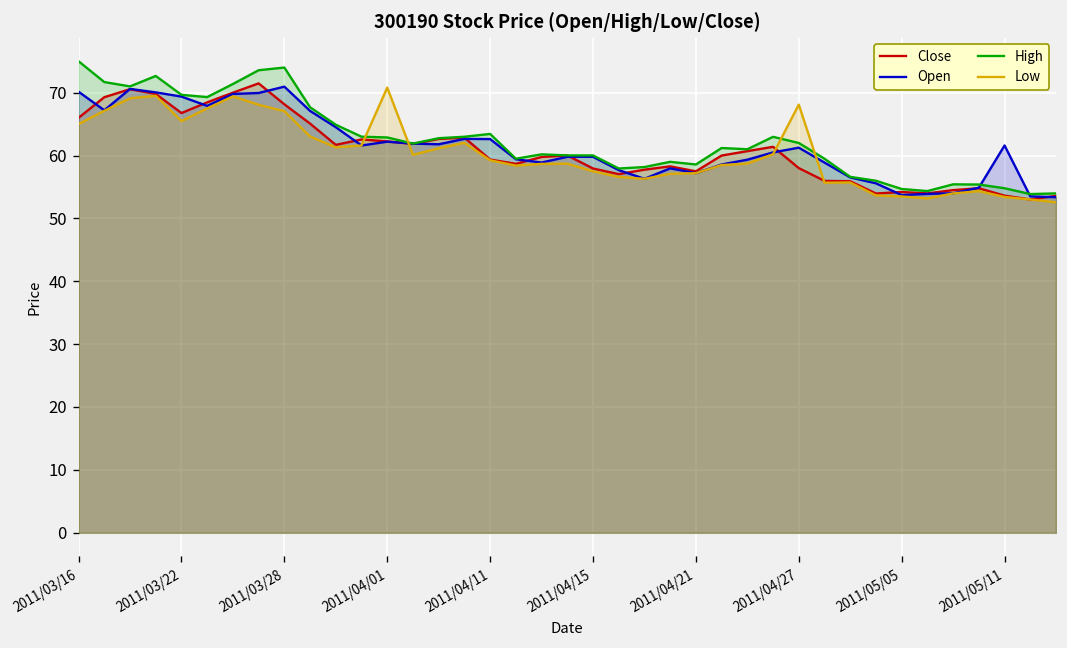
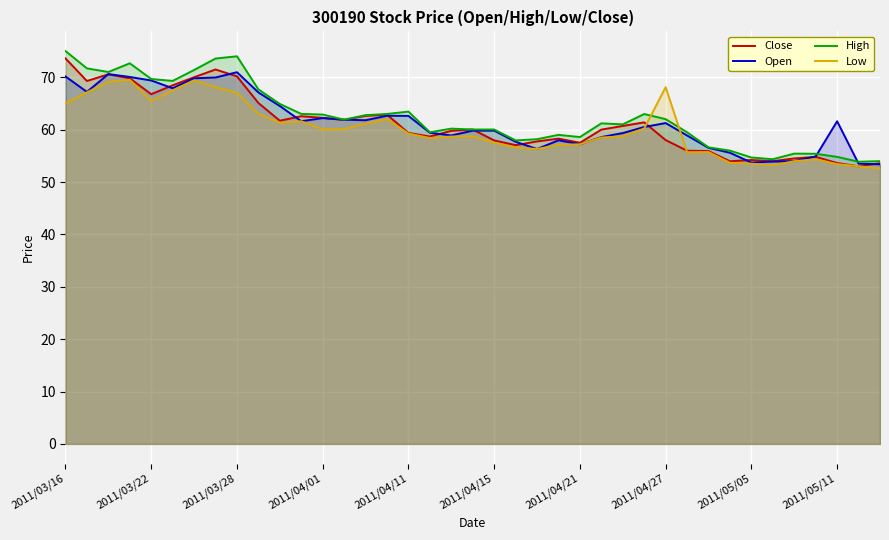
  {
    "Close": {
-     "2011/03/16": 66,
+     "2011/03/16": 74,
      "2011/03/22": 67,
-     "2011/03/28": 68,
+     "2011/03/28": 70,
      "2011/04/27": 58
    },
    "Open": {
      "2011/03/16": 70,
      "2011/03/28": 71,
      "2011/04/11": 63,
      "2011/04/27": 61,
      "2011/05/11": 62
    },
    "High": {
      "2011/03/16": 75,
      "2011/03/28": 74,
      "2011/04/01": 63,
      "2011/04/11": 63,
      "2011/04/21": 59,
      "2011/04/27": 62,
      "2011/05/11": 55
    },
    "Low": {
      "2011/03/16": 65,
      "2011/03/22": 65,
      "2011/03/28": 67,
-     "2011/04/01": 71,
+     "2011/04/01": 60,
      "2011/04/27": 68
    }
  }
